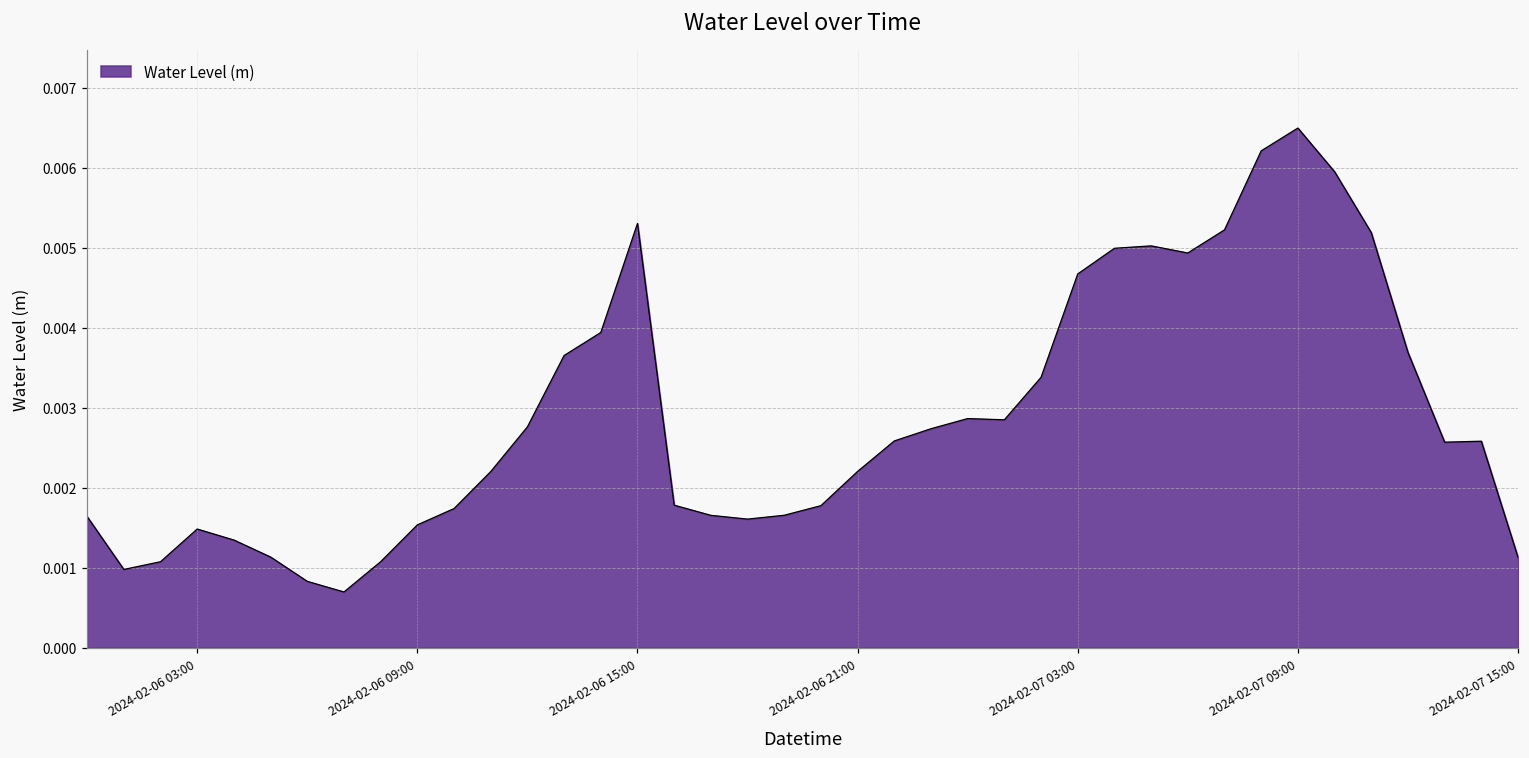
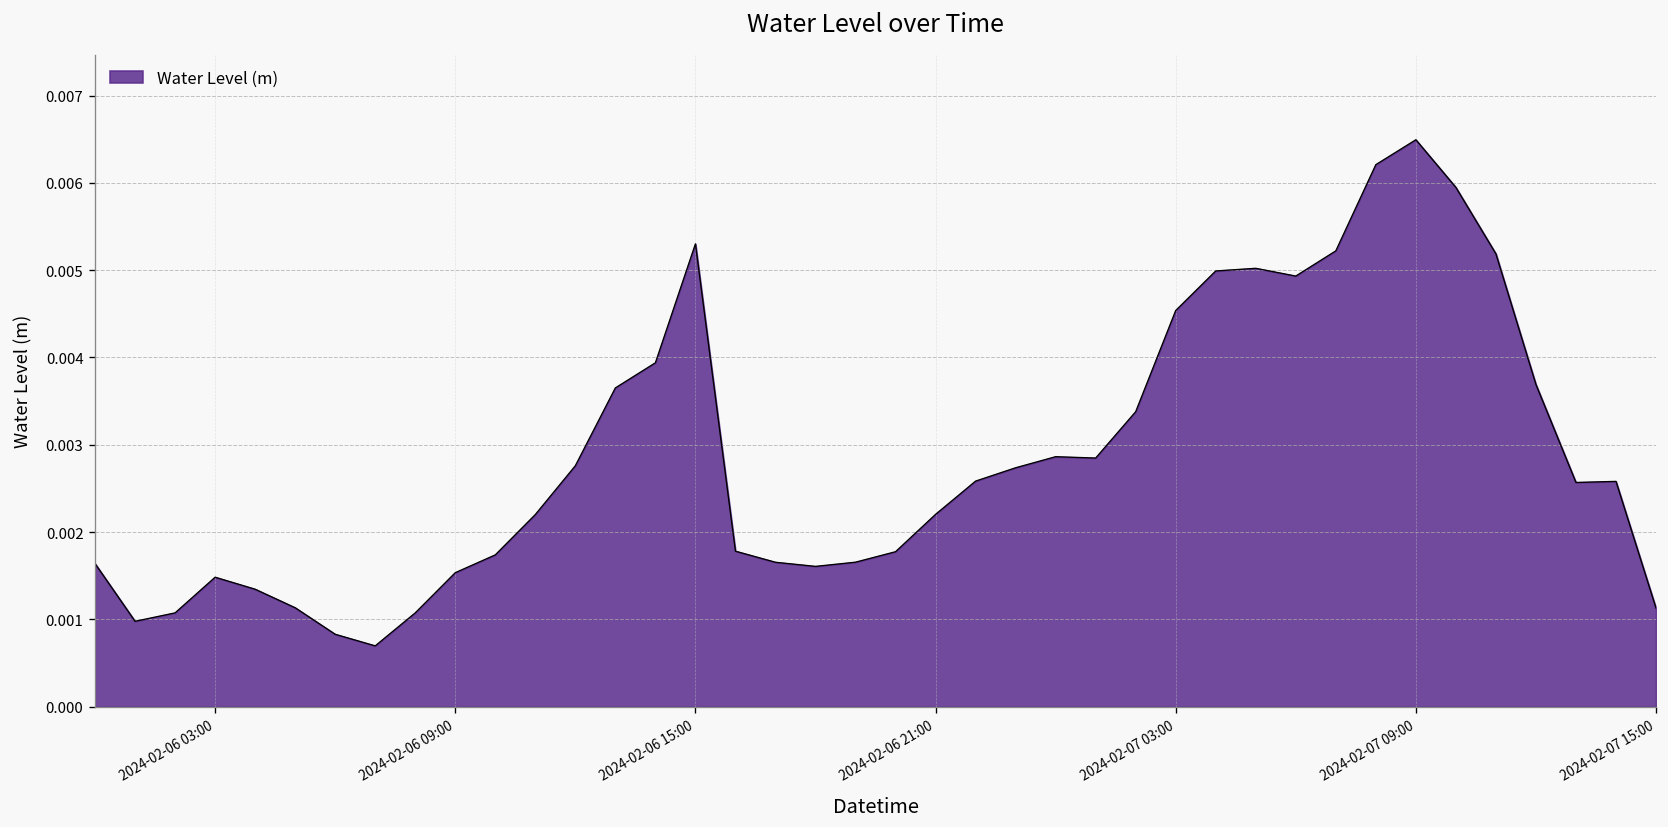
  {
    "2024-02-06 03:00": 0.0015,
    "2024-02-06 09:00": 0.0015,
    "2024-02-06 15:00": 0.0053,
    "2024-02-06 21:00": 0.0022,
-   "2024-02-07 03:00": 0.0047,
+   "2024-02-07 03:00": 0.0045,
    "2024-02-07 09:00": 0.0065,
    "2024-02-07 15:00": 0.0011
  }
